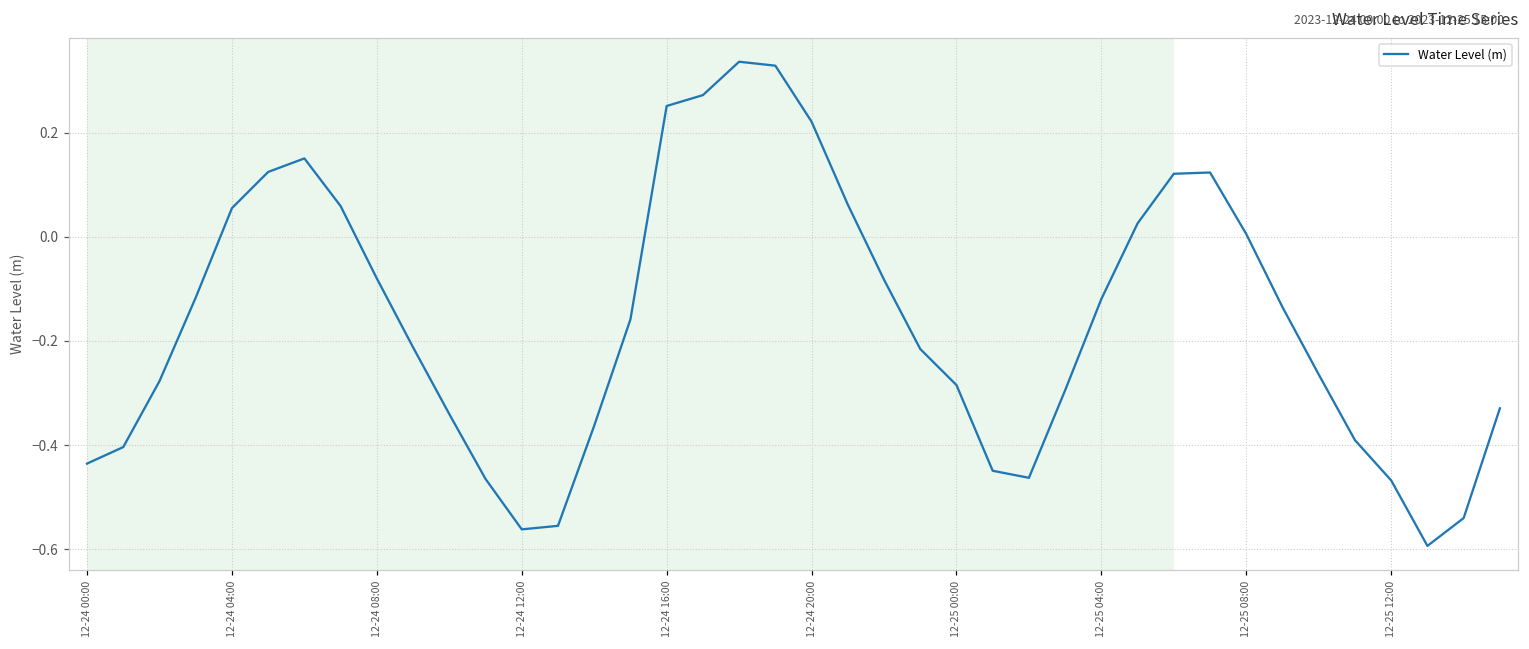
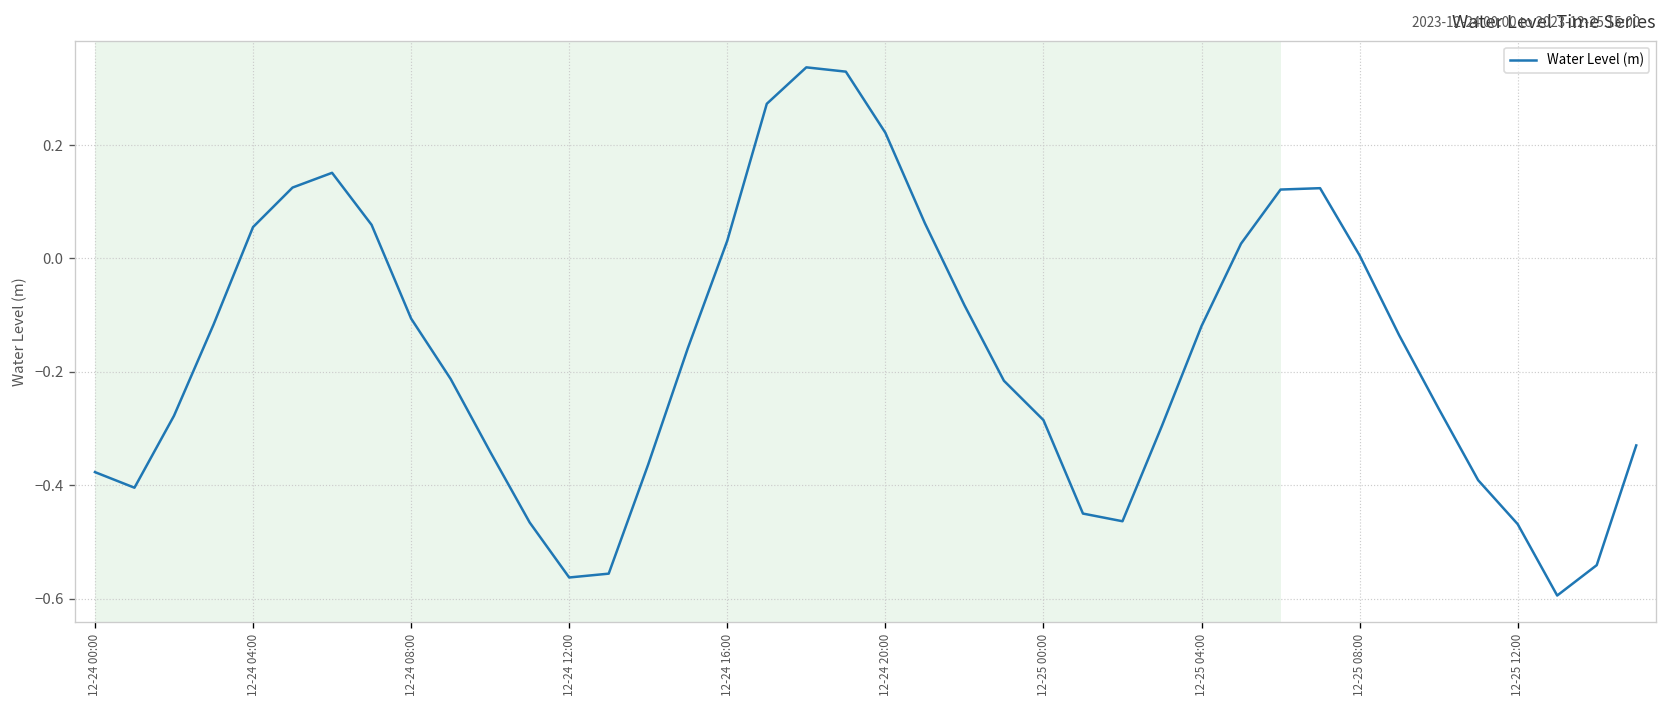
  {
-   "12-24 00:00": -0.44,
+   "12-24 00:00": -0.38,
    "12-24 04:00": 0.06,
-   "12-24 08:00": -0.08,
+   "12-24 08:00": -0.11,
    "12-24 12:00": -0.56,
-   "12-24 16:00": 0.25,
+   "12-24 16:00": 0.03,
    "12-24 20:00": 0.22,
    "12-25 00:00": -0.28,
    "12-25 04:00": -0.12,
    "12-25 08:00": 0.01,
    "12-25 12:00": -0.47
  }
